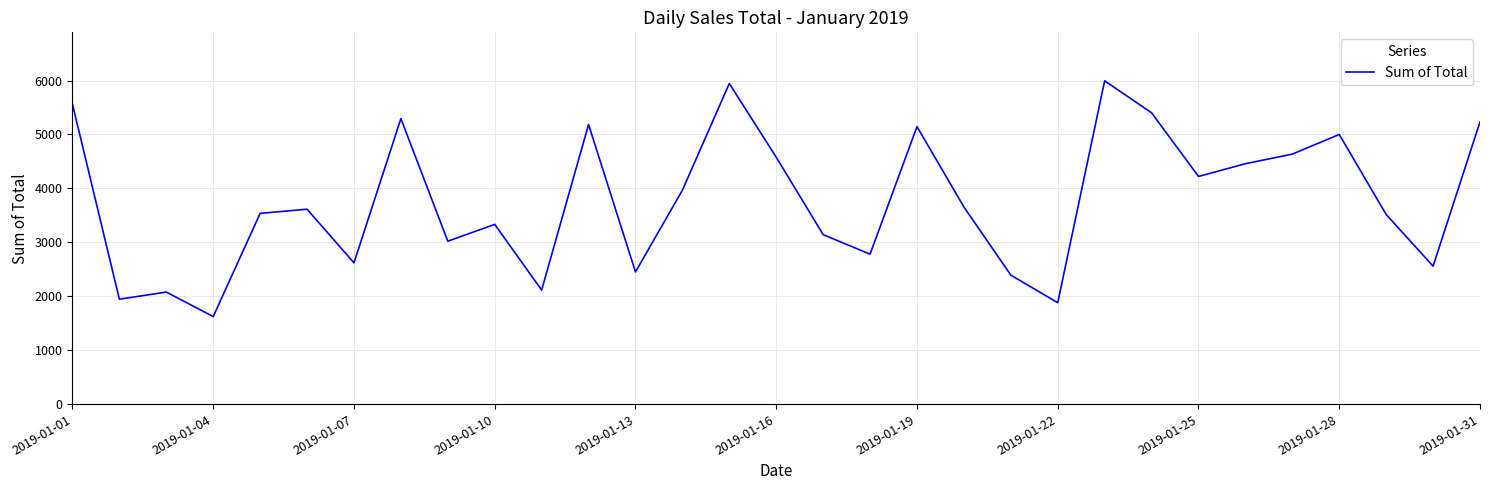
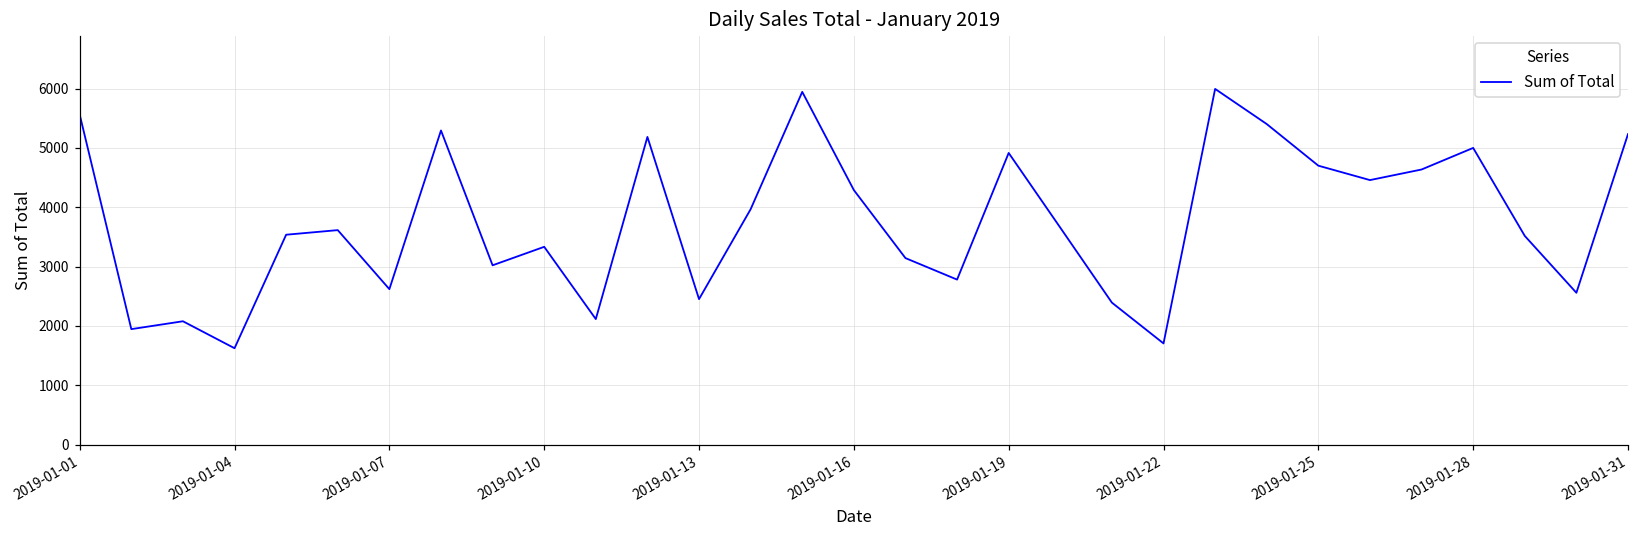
  {
    "2019-01-01": 5600,
    "2019-01-04": 1600,
    "2019-01-07": 2600,
    "2019-01-10": 3300,
    "2019-01-13": 2500,
-   "2019-01-16": 4600,
-   "2019-01-19": 5100,
-   "2019-01-22": 1900,
-   "2019-01-25": 4200,
+   "2019-01-16": 4300,
+   "2019-01-19": 4900,
+   "2019-01-22": 1700,
+   "2019-01-25": 4700,
    "2019-01-28": 5000,
    "2019-01-31": 5200
  }
